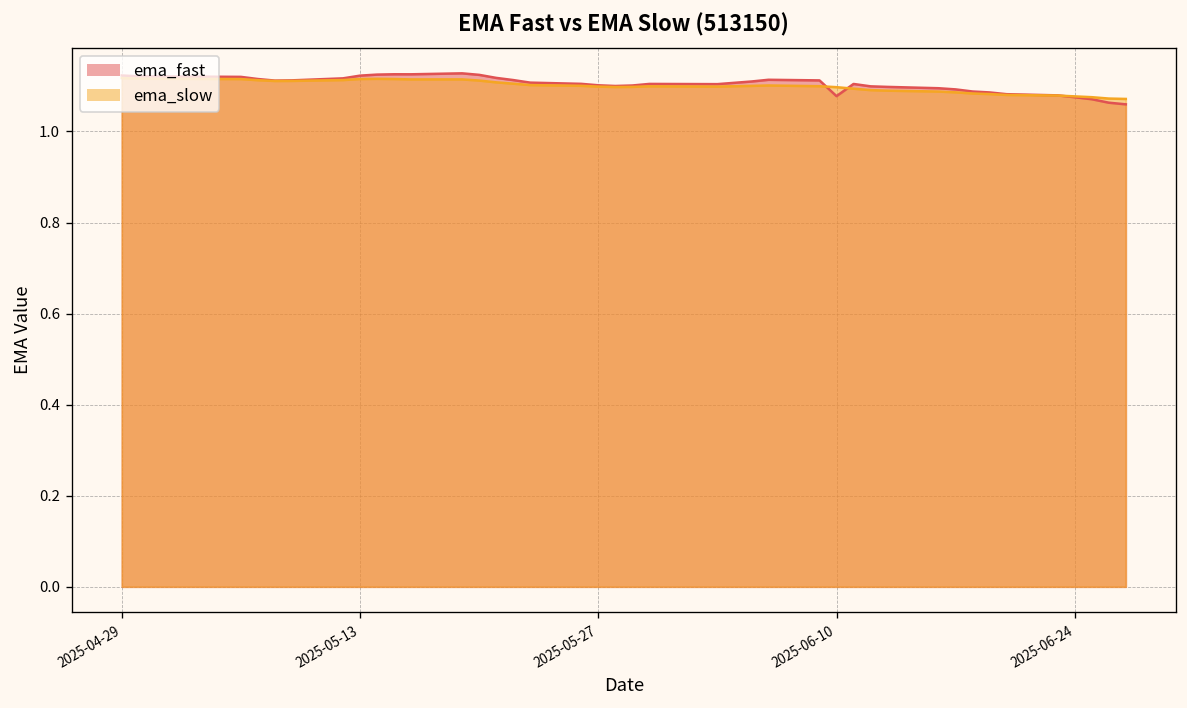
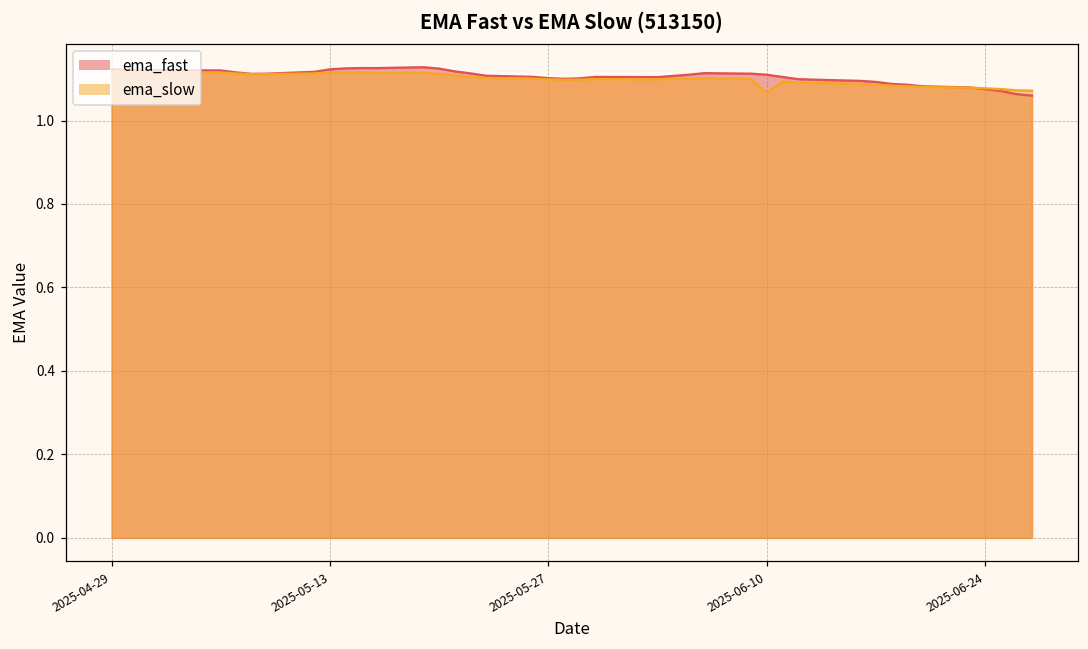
  {
    "ema_fast": {
      "2025-05-13": 1.12,
-     "2025-06-10": 1.08
+     "2025-06-10": 1.11
    },
    "ema_slow": {
      "2025-05-13": 1.12,
-     "2025-06-10": 1.10
+     "2025-06-10": 1.07
    }
  }
